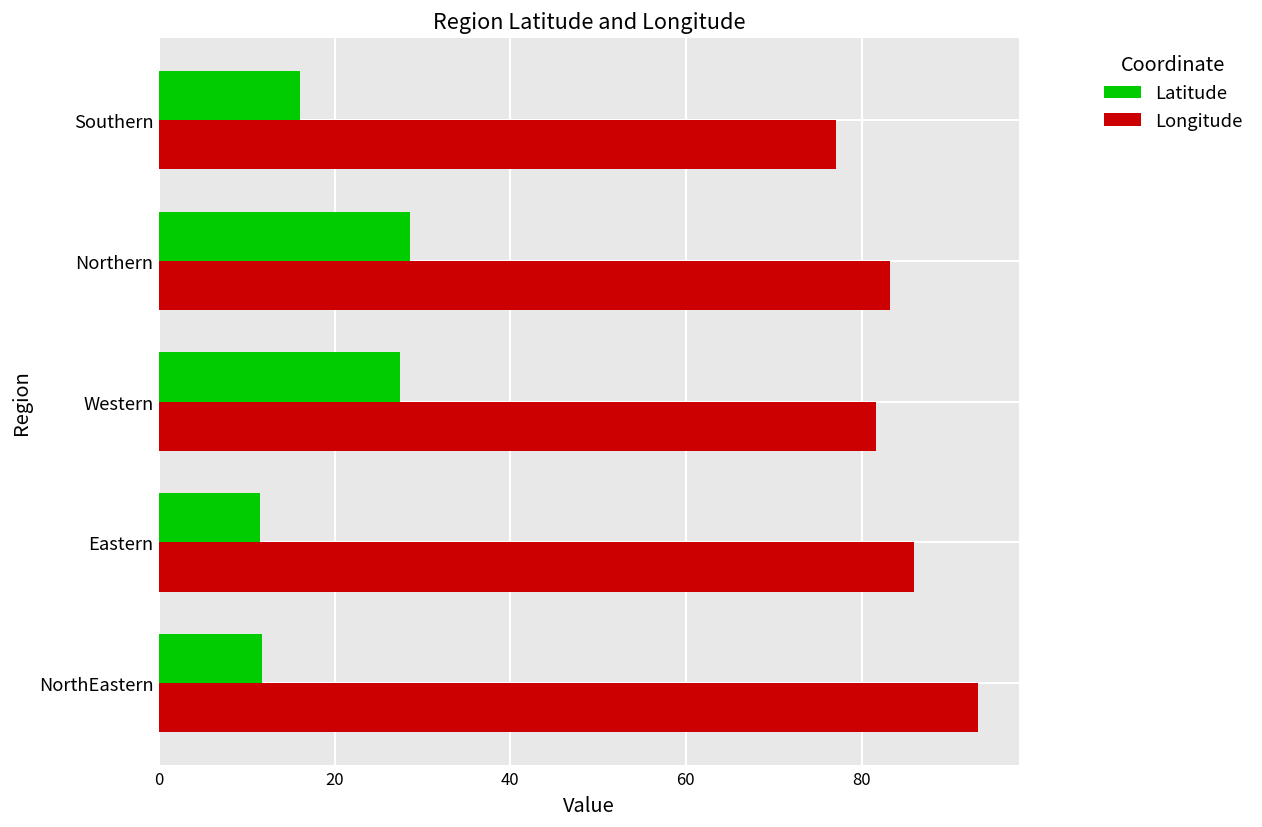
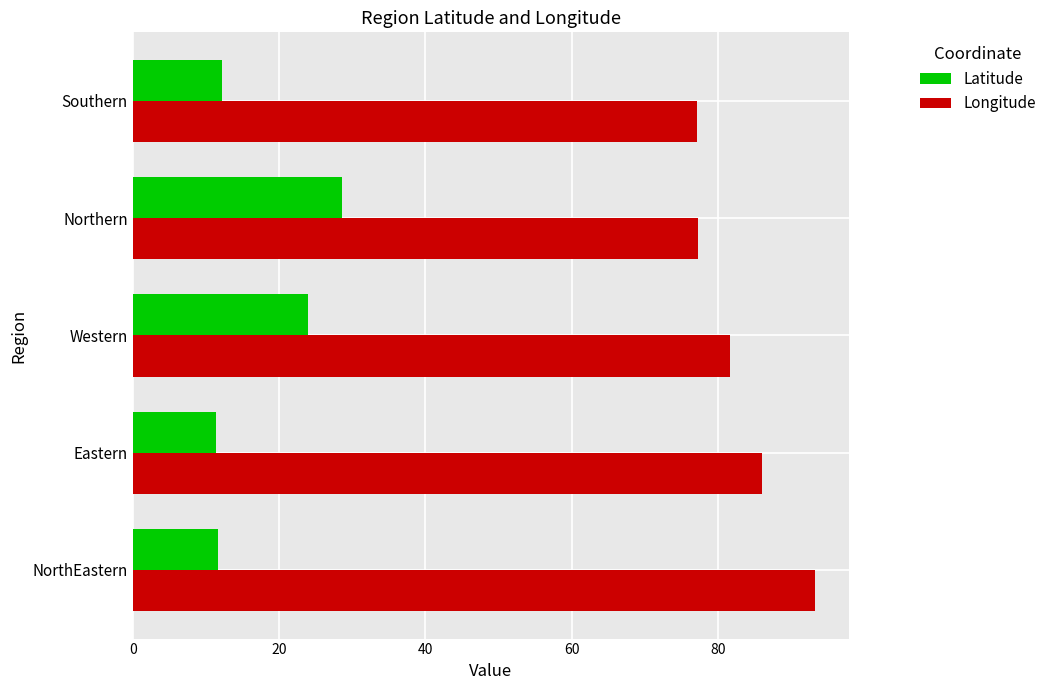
  {
    "Latitude": {
-     "Southern": 16,
+     "Southern": 12,
      "Northern": 29,
-     "Western": 27,
+     "Western": 24,
      "Eastern": 11,
      "NorthEastern": 12
    },
    "Longitude": {
      "Southern": 77,
-     "Northern": 83,
+     "Northern": 77,
      "Western": 82,
      "Eastern": 86,
      "NorthEastern": 93
    }
  }
